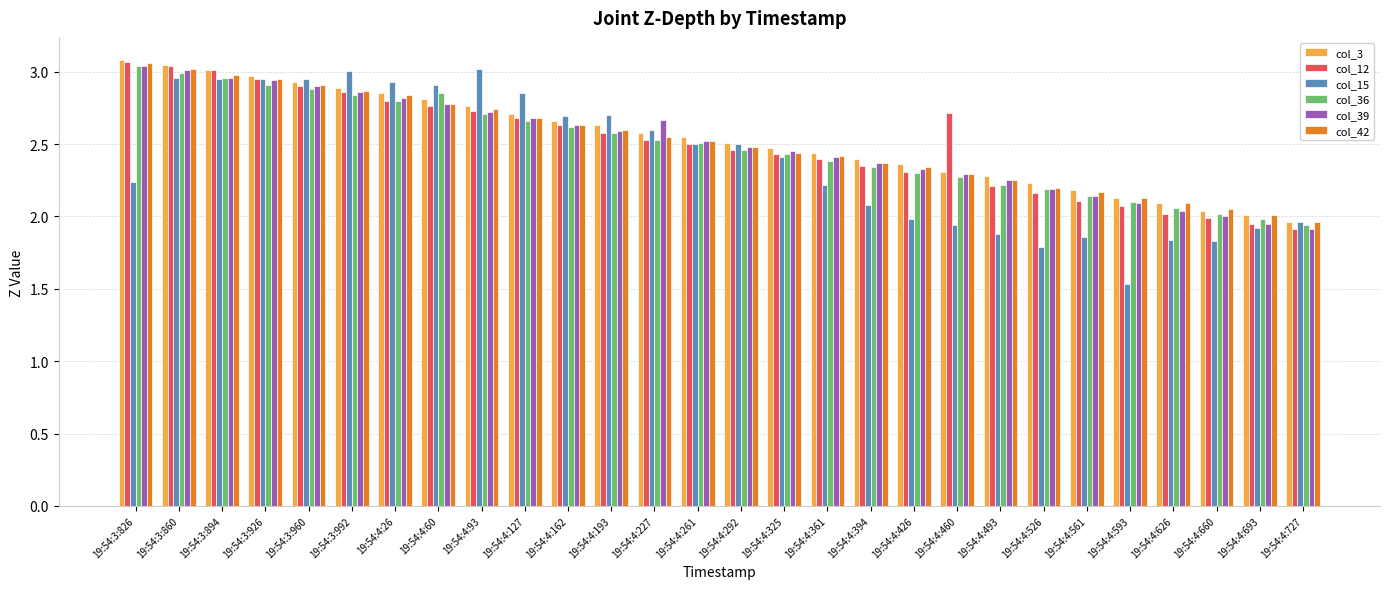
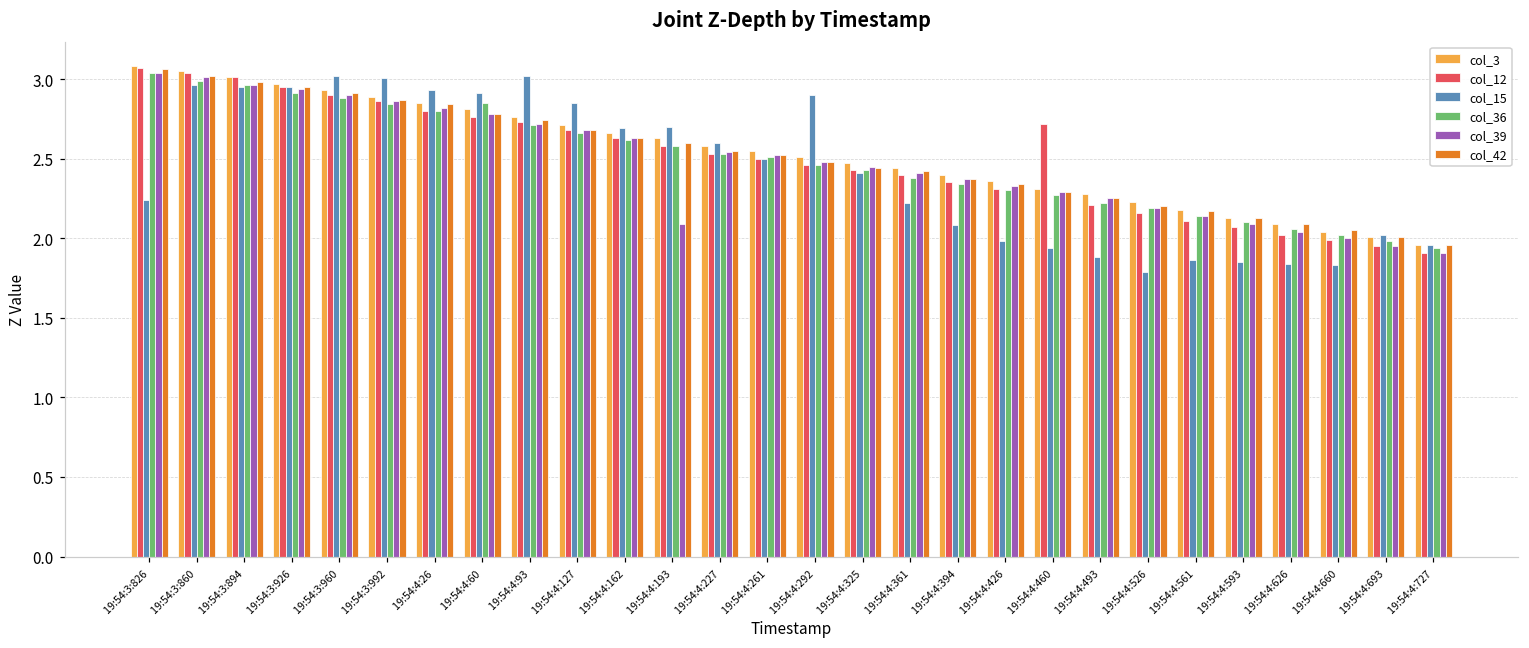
  {
    "col_12": {
      "19:54:3:826": 3.07,
      "19:54:3:860": 3.04,
      "19:54:3:894": 3.01,
      "19:54:3:926": 2.95,
      "19:54:3:960": 2.90,
      "19:54:3:992": 2.86,
      "19:54:4:26": 2.80,
      "19:54:4:60": 2.76,
      "19:54:4:93": 2.73,
      "19:54:4:127": 2.68,
      "19:54:4:162": 2.63,
      "19:54:4:193": 2.58,
      "19:54:4:227": 2.53,
      "19:54:4:261": 2.50,
      "19:54:4:292": 2.46,
      "19:54:4:325": 2.43,
      "19:54:4:361": 2.40,
      "19:54:4:394": 2.35,
      "19:54:4:426": 2.31,
      "19:54:4:460": 2.72,
      "19:54:4:493": 2.21,
      "19:54:4:526": 2.16,
      "19:54:4:561": 2.11,
      "19:54:4:593": 2.07,
      "19:54:4:626": 2.02,
      "19:54:4:660": 1.99,
      "19:54:4:693": 1.95,
      "19:54:4:727": 1.91
    },
    "col_15": {
      "19:54:3:826": 2.24,
      "19:54:3:860": 2.96,
      "19:54:3:894": 2.95,
      "19:54:3:926": 2.95,
-     "19:54:3:960": 2.95,
+     "19:54:3:960": 3.02,
      "19:54:3:992": 3.01,
      "19:54:4:26": 2.93,
      "19:54:4:60": 2.91,
      "19:54:4:93": 3.02,
      "19:54:4:127": 2.85,
      "19:54:4:162": 2.69,
      "19:54:4:193": 2.70,
      "19:54:4:227": 2.60,
      "19:54:4:261": 2.50,
-     "19:54:4:292": 2.5,
+     "19:54:4:292": 2.9,
      "19:54:4:325": 2.41,
      "19:54:4:361": 2.22,
      "19:54:4:394": 2.08,
      "19:54:4:426": 1.98,
      "19:54:4:460": 1.94,
      "19:54:4:493": 1.88,
      "19:54:4:526": 1.79,
      "19:54:4:561": 1.86,
-     "19:54:4:593": 1.54,
+     "19:54:4:593": 1.85,
      "19:54:4:626": 1.84,
      "19:54:4:660": 1.83,
-     "19:54:4:693": 1.92,
+     "19:54:4:693": 2.02,
      "19:54:4:727": 1.96
    },
    "col_36": {
      "19:54:3:826": 3.04,
      "19:54:3:860": 2.99,
      "19:54:3:894": 2.96,
      "19:54:3:926": 2.91,
      "19:54:3:960": 2.88,
      "19:54:3:992": 2.84,
      "19:54:4:26": 2.80,
      "19:54:4:60": 2.85,
      "19:54:4:93": 2.71,
      "19:54:4:127": 2.66,
      "19:54:4:162": 2.62,
      "19:54:4:193": 2.58,
      "19:54:4:227": 2.53,
      "19:54:4:261": 2.51,
      "19:54:4:292": 2.46,
      "19:54:4:325": 2.43,
      "19:54:4:361": 2.38,
      "19:54:4:394": 2.34,
      "19:54:4:426": 2.30,
      "19:54:4:460": 2.27,
      "19:54:4:493": 2.22,
      "19:54:4:526": 2.19,
      "19:54:4:561": 2.14,
      "19:54:4:593": 2.10,
      "19:54:4:626": 2.06,
      "19:54:4:660": 2.02,
      "19:54:4:693": 1.98,
      "19:54:4:727": 1.94
    },
    "col_39": {
      "19:54:3:826": 3.04,
      "19:54:3:860": 3.01,
      "19:54:3:894": 2.96,
      "19:54:3:926": 2.94,
      "19:54:3:960": 2.90,
      "19:54:3:992": 2.86,
      "19:54:4:26": 2.82,
      "19:54:4:60": 2.78,
      "19:54:4:93": 2.72,
      "19:54:4:127": 2.68,
      "19:54:4:162": 2.63,
-     "19:54:4:193": 2.59,
-     "19:54:4:227": 2.66,
+     "19:54:4:193": 2.09,
+     "19:54:4:227": 2.54,
      "19:54:4:261": 2.52,
      "19:54:4:292": 2.48,
      "19:54:4:325": 2.45,
      "19:54:4:361": 2.41,
      "19:54:4:394": 2.37,
      "19:54:4:426": 2.33,
      "19:54:4:460": 2.29,
      "19:54:4:493": 2.25,
      "19:54:4:526": 2.19,
      "19:54:4:561": 2.14,
      "19:54:4:593": 2.09,
      "19:54:4:626": 2.04,
      "19:54:4:660": 2.00,
      "19:54:4:693": 1.95,
      "19:54:4:727": 1.91
    }
  }
